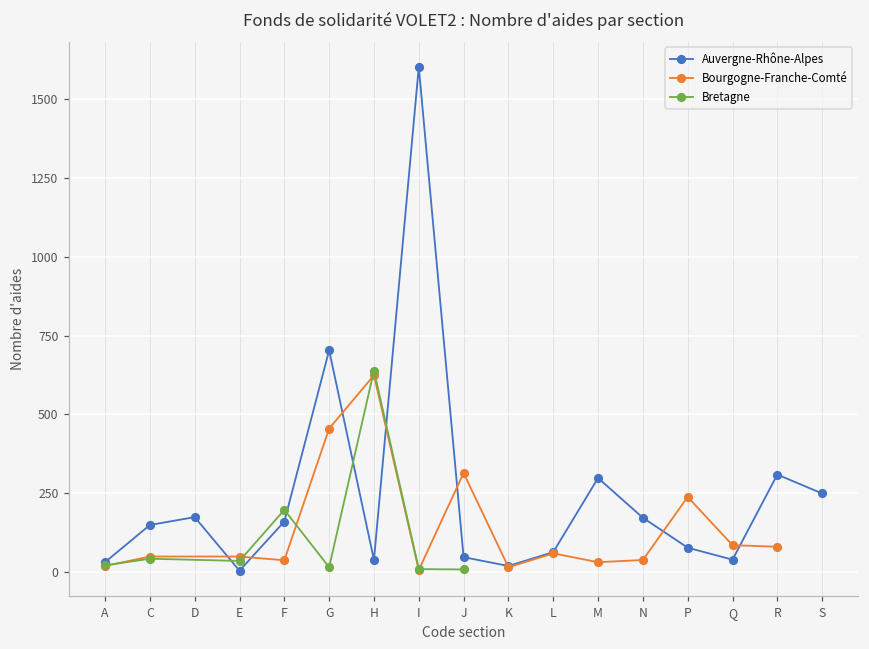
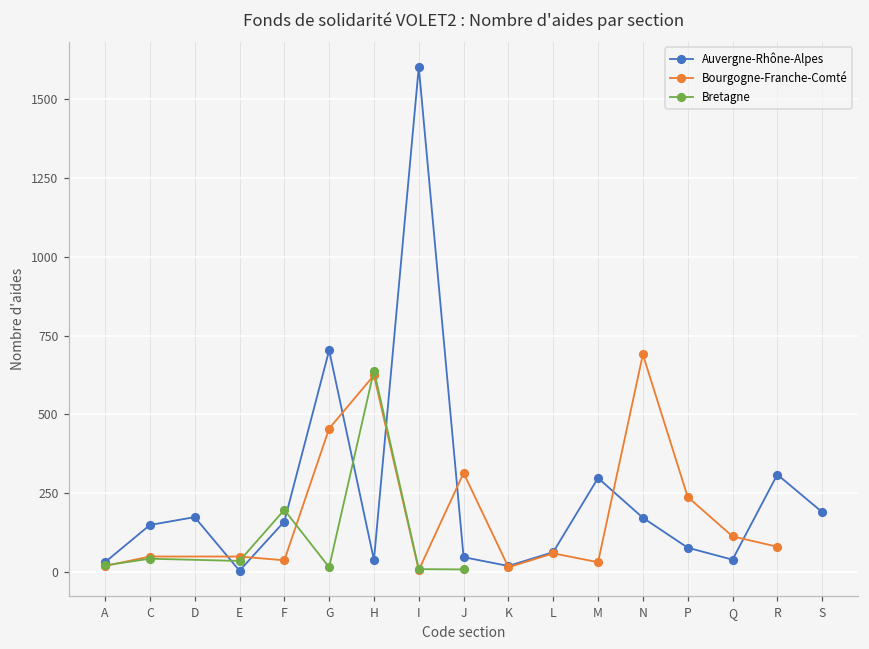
  {
    "Auvergne-Rhône-Alpes": {
      "A": 30,
      "C": 150,
      "D": 170,
      "E": 0,
      "F": 160,
      "G": 700,
      "H": 40,
      "I": 1600,
      "J": 50,
      "M": 300,
      "N": 170,
      "P": 80,
      "Q": 40,
      "R": 310,
-     "S": 250
+     "S": 190
    },
    "Bourgogne-Franche-Comté": {
      "E": 50,
      "F": 40,
      "G": 460,
      "H": 620,
      "J": 310,
      "M": 30,
-     "N": 40,
+     "N": 690,
      "P": 240,
-     "Q": 90,
+     "Q": 110,
      "R": 80
    },
    "Bretagne": {
      "E": 40,
      "F": 200,
      "G": 20,
      "H": 640,
      "J": 10
    }
  }
